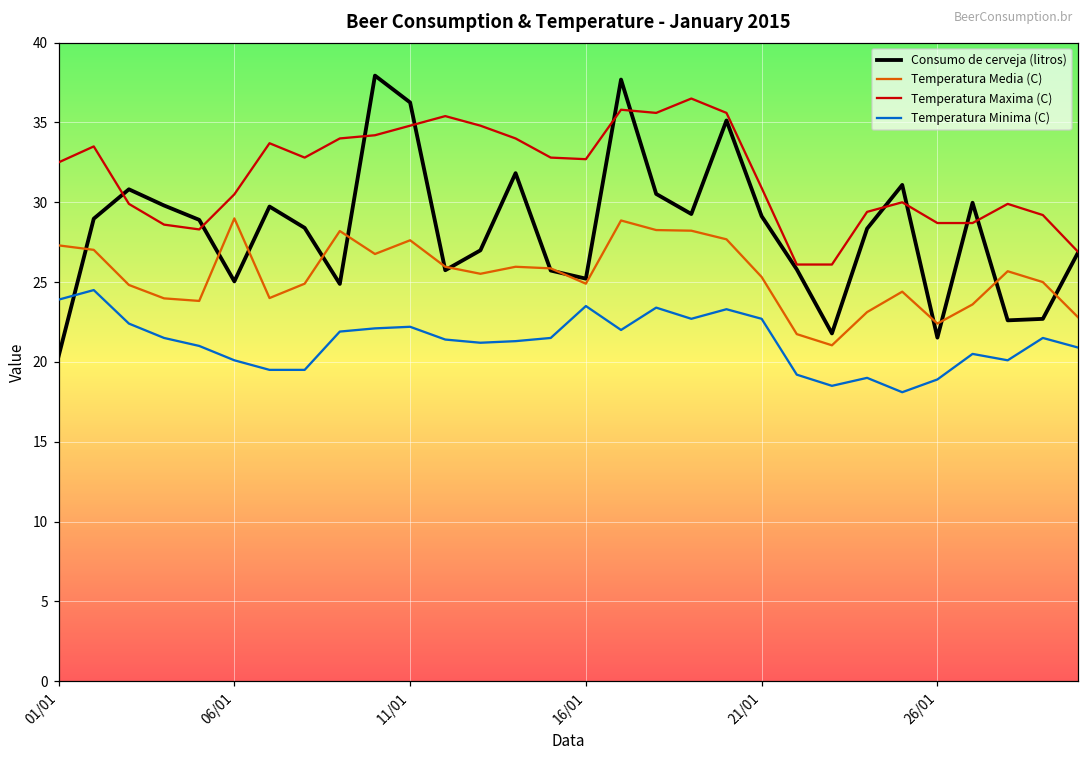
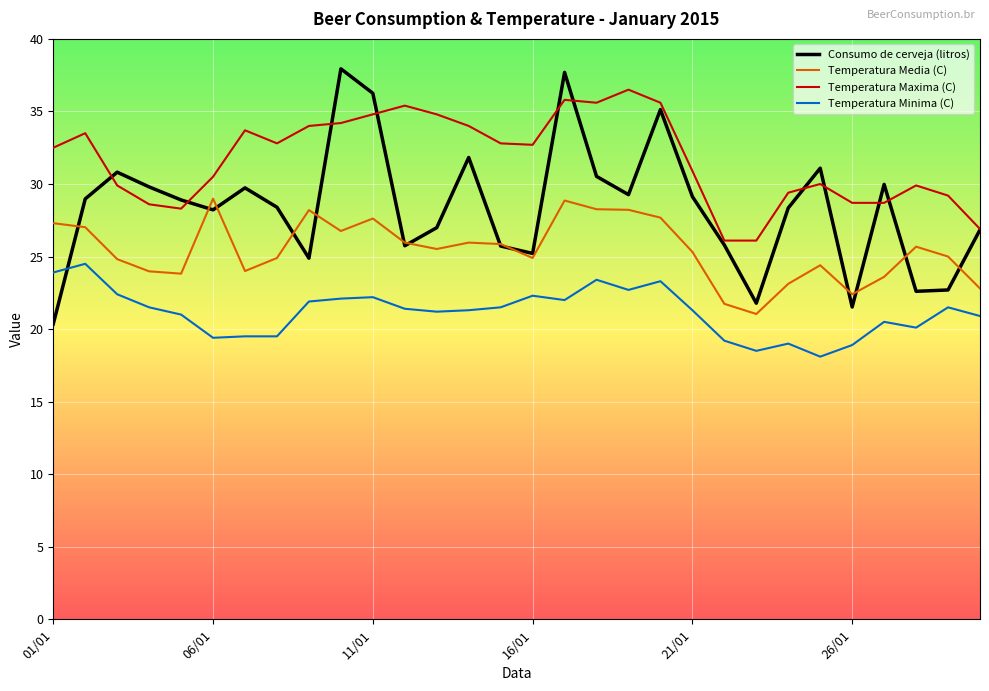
  {
    "Consumo de cerveja (litros)": {
      "01/01": 20.4,
-     "06/01": 25.0,
+     "06/01": 28.2,
      "11/01": 36.3,
      "16/01": 25.2,
      "21/01": 29.1,
      "26/01": 21.5
    },
    "Temperatura Media (C)": {
      "01/01": 27.3,
      "06/01": 29.0,
      "11/01": 27.6,
      "16/01": 24.9,
      "21/01": 25.3,
      "26/01": 22.4
    },
    "Temperatura Maxima (C)": {
      "01/01": 32.5,
      "06/01": 30.5,
      "11/01": 34.8,
      "16/01": 32.7,
      "21/01": 30.9,
      "26/01": 28.7
    },
    "Temperatura Minima (C)": {
      "01/01": 23.9,
-     "06/01": 20.1,
+     "06/01": 19.4,
      "11/01": 22.2,
-     "16/01": 23.5,
-     "21/01": 22.7,
+     "16/01": 22.3,
+     "21/01": 21.3,
      "26/01": 18.9
    }
  }
